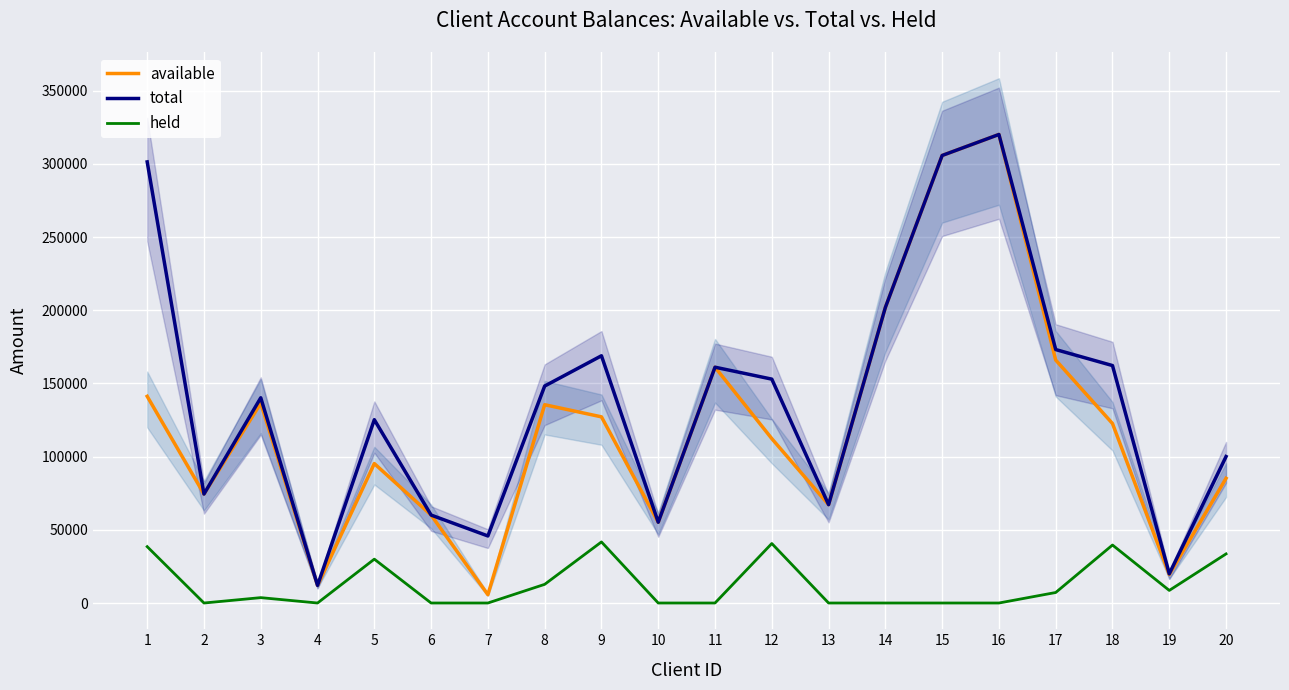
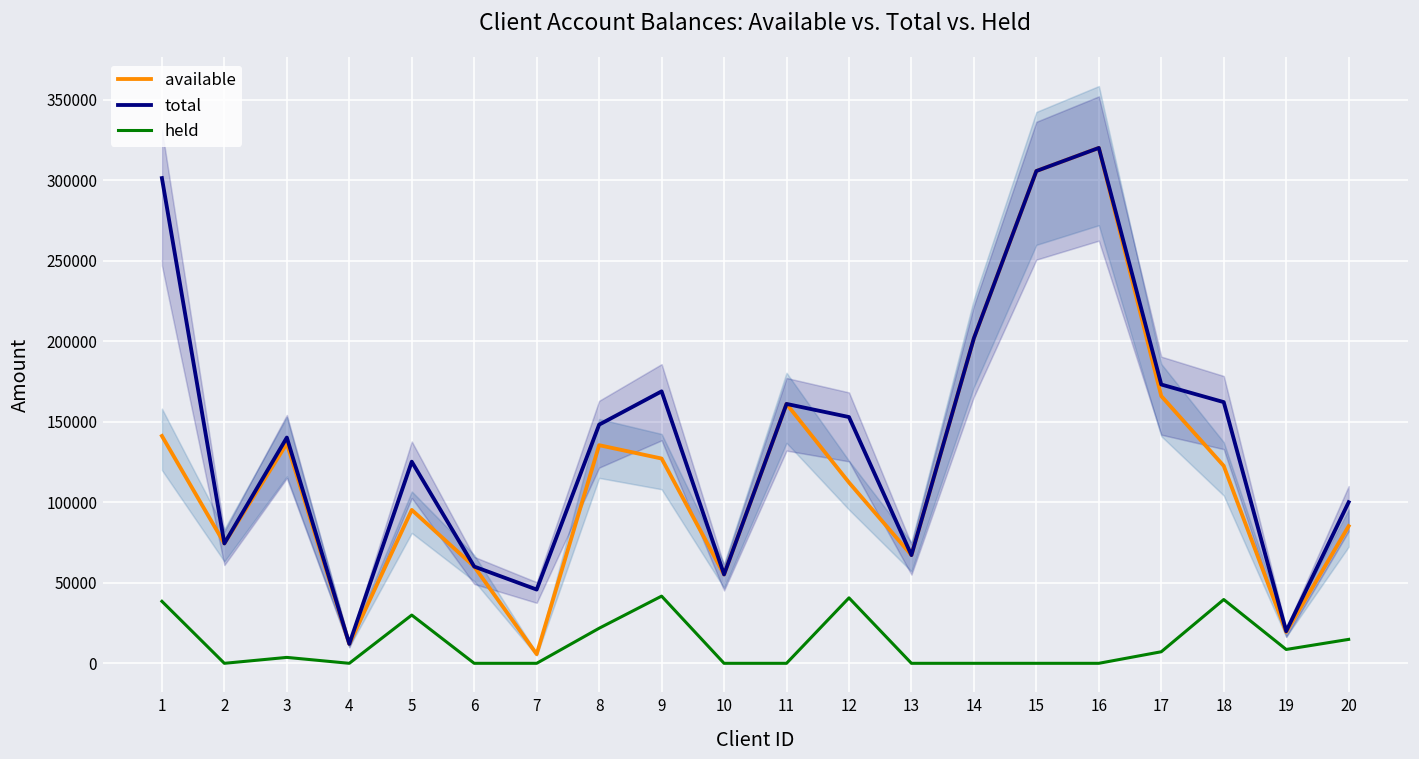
  {
    "available": {
      "1": 141000,
      "3": 137000,
      "5": 95000,
      "8": 135000,
      "9": 127000,
      "12": 112000,
      "17": 166000,
      "18": 123000,
      "20": 85000
    },
    "held": {
      "1": 38000,
      "2": 0,
      "3": 4000,
      "4": 0,
      "5": 30000,
      "6": 0,
      "7": 0,
-     "8": 13000,
+     "8": 22000,
      "9": 42000,
      "10": 0,
      "11": 0,
      "12": 41000,
      "13": 0,
      "14": 0,
      "15": 0,
      "16": 0,
      "17": 7000,
      "18": 40000,
      "19": 9000,
-     "20": 34000
+     "20": 15000
    }
  }
